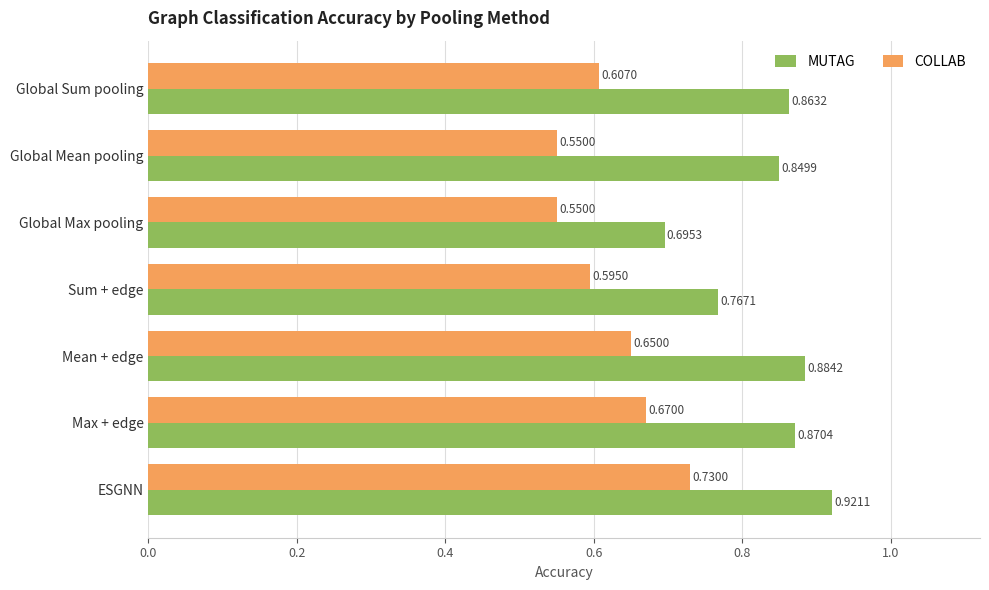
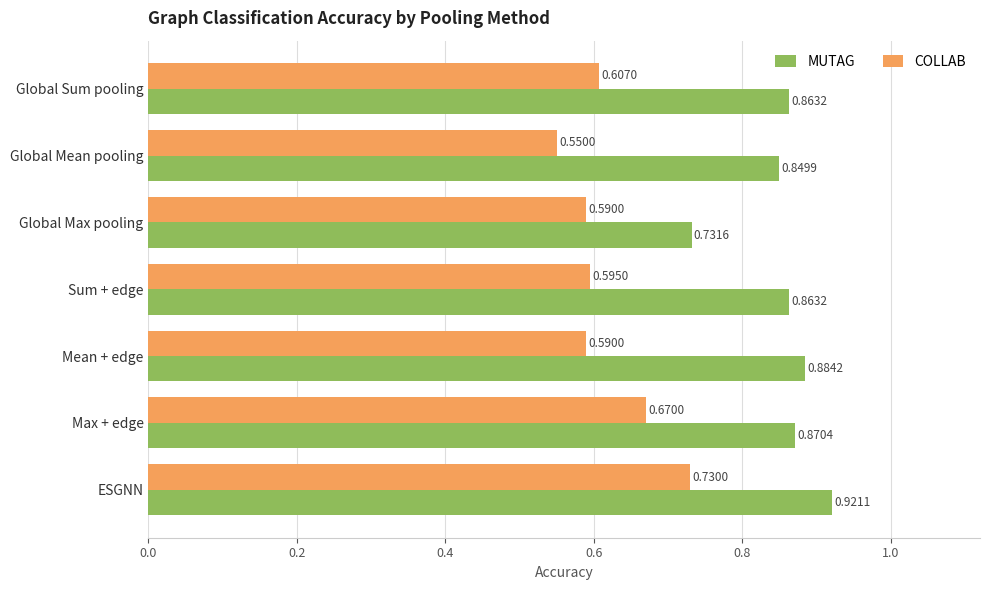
  {
    "MUTAG": {
      "Global Sum pooling": 0.8632,
      "Global Mean pooling": 0.8499,
-     "Global Max pooling": 0.6953,
-     "Sum + edge": 0.7671,
+     "Global Max pooling": 0.7316,
+     "Sum + edge": 0.8632,
      "Mean + edge": 0.8842,
      "Max + edge": 0.8704,
      "ESGNN": 0.9211
    },
    "COLLAB": {
      "Global Sum pooling": 0.6070,
      "Global Mean pooling": 0.5500,
-     "Global Max pooling": 0.5500,
+     "Global Max pooling": 0.5900,
      "Sum + edge": 0.5950,
-     "Mean + edge": 0.6500,
+     "Mean + edge": 0.5900,
      "Max + edge": 0.6700,
      "ESGNN": 0.7300
    }
  }
